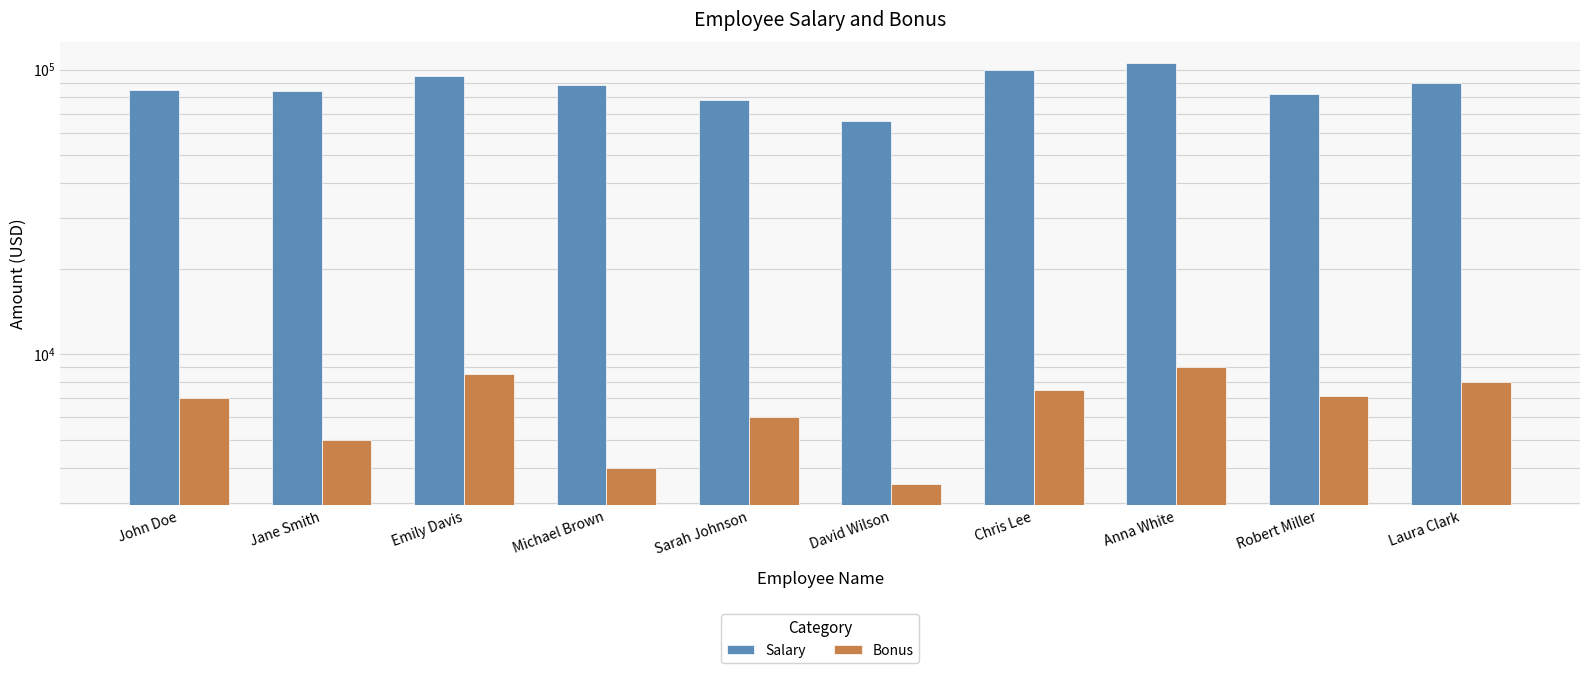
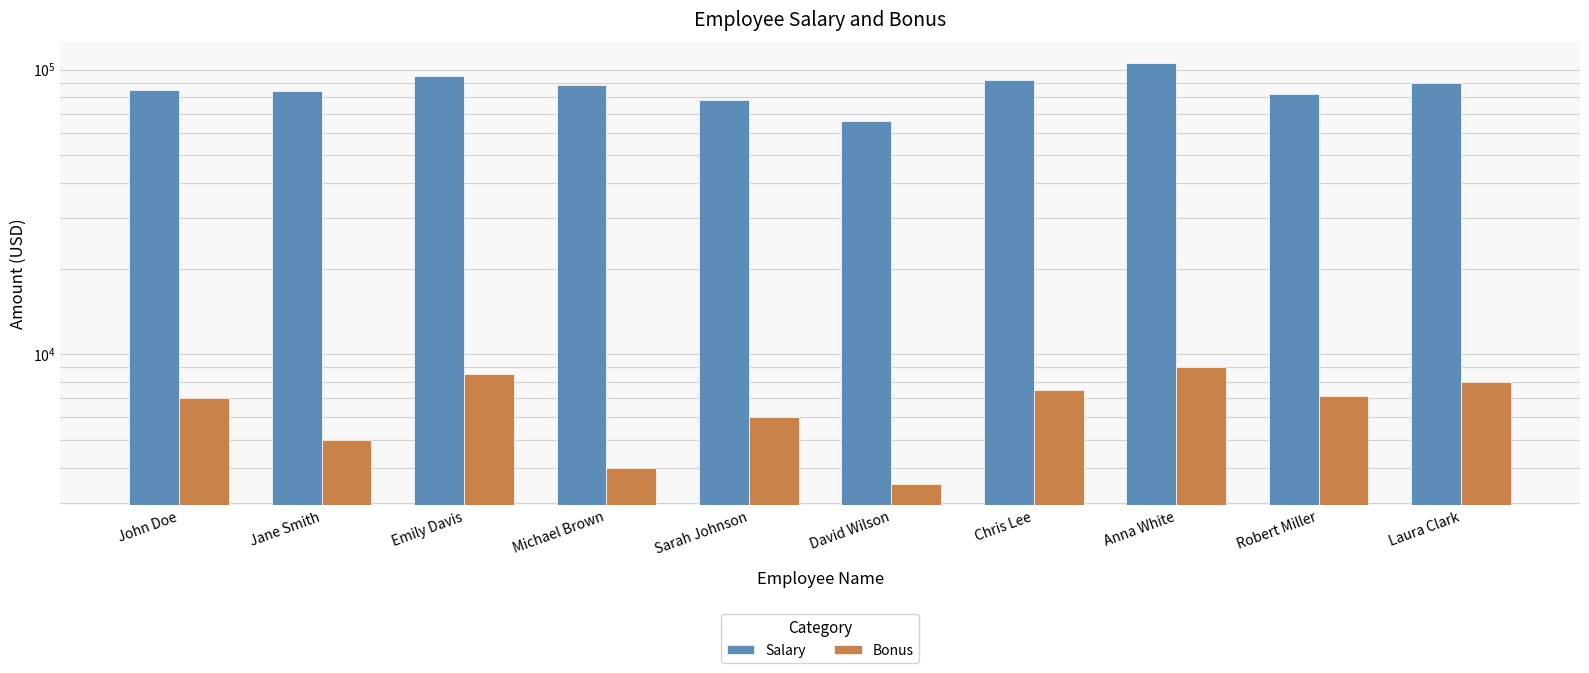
  {
    "Salary": {
      "John Doe": 85000,
      "Jane Smith": 84000,
      "Emily Davis": 95000,
      "Michael Brown": 88000,
      "Sarah Johnson": 78000,
      "David Wilson": 66000,
-     "Chris Lee": 99000,
+     "Chris Lee": 92000,
      "Anna White": 105000,
      "Robert Miller": 82000,
      "Laura Clark": 90000
    },
    "Bonus": {
      "John Doe": 7000,
      "Jane Smith": 5000,
      "Emily Davis": 8500,
      "Michael Brown": 4000,
      "Sarah Johnson": 6000,
      "David Wilson": 3500,
      "Chris Lee": 7500,
      "Anna White": 9000,
      "Robert Miller": 7200,
      "Laura Clark": 8000
    }
  }
